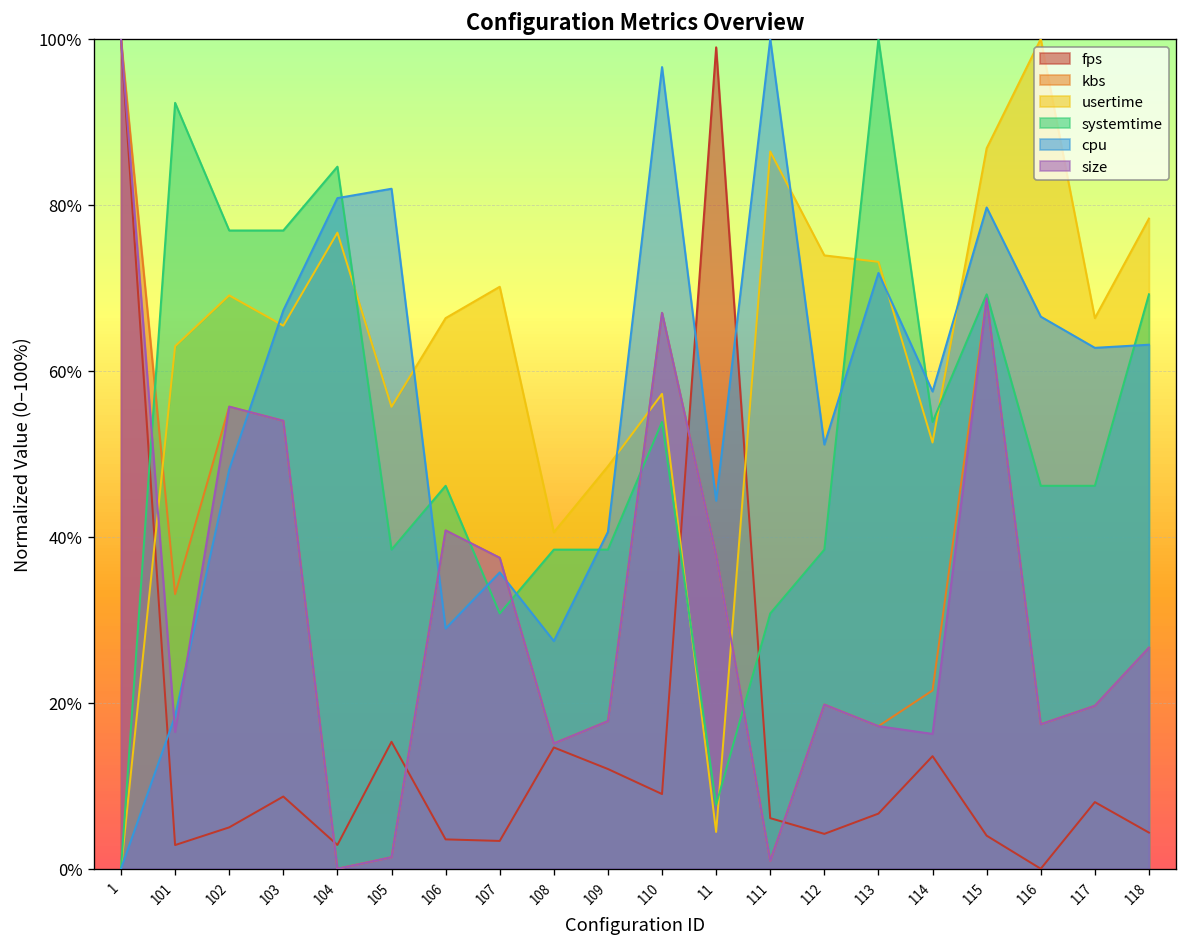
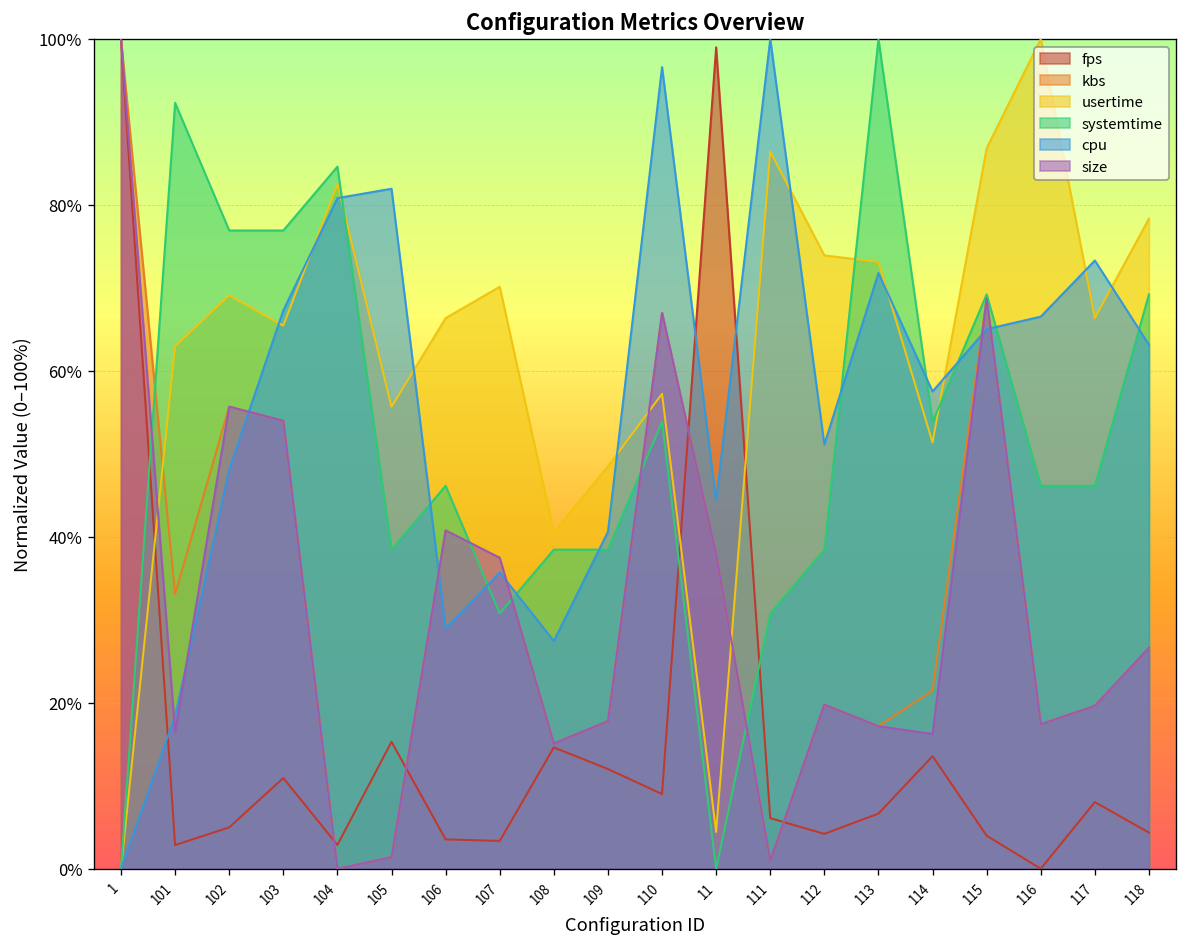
  {
    "fps": {
      "101": "3%",
      "102": "5%",
-     "103": "9%",
+     "103": "11%",
      "104": "3%",
      "105": "15%",
      "106": "4%",
      "107": "3%",
      "108": "15%",
      "109": "12%",
      "110": "9%",
      "11": "99%",
      "111": "6%",
      "112": "4%",
      "113": "7%",
      "114": "14%",
      "115": "4%",
      "116": "0%",
      "117": "8%",
      "118": "4%"
    },
    "kbs": {
      "101": "33%",
      "114": "21%"
    },
    "usertime": {
      "101": "63%",
      "102": "69%",
      "103": "65%",
-     "104": "77%",
+     "104": "83%",
      "105": "56%",
      "106": "66%",
      "107": "70%",
      "108": "41%",
      "109": "49%",
      "110": "57%",
      "11": "4%",
      "111": "86%",
      "112": "74%",
      "113": "73%",
      "114": "51%",
      "115": "87%",
      "116": "100%",
      "117": "66%",
      "118": "78%"
    },
    "systemtime": {
      "101": "92%",
      "102": "77%",
      "103": "77%",
      "104": "85%",
      "105": "38%",
      "106": "46%",
      "107": "31%",
      "108": "38%",
      "109": "38%",
      "110": "54%",
-     "11": "8%",
+     "11": "0%",
      "111": "31%",
      "112": "38%",
      "113": "100%",
      "114": "54%",
      "115": "69%",
      "116": "46%",
      "117": "46%",
      "118": "69%"
    },
    "cpu": {
      "101": "18%",
      "102": "48%",
      "103": "67%",
      "104": "81%",
      "105": "82%",
      "106": "29%",
      "107": "36%",
      "108": "27%",
      "109": "41%",
      "110": "97%",
      "11": "44%",
      "111": "100%",
      "112": "51%",
      "113": "72%",
      "114": "58%",
-     "115": "80%",
+     "115": "65%",
      "116": "67%",
-     "117": "63%",
+     "117": "73%",
      "118": "63%"
    },
    "size": {
      "101": "16%",
      "114": "16%"
    }
  }
